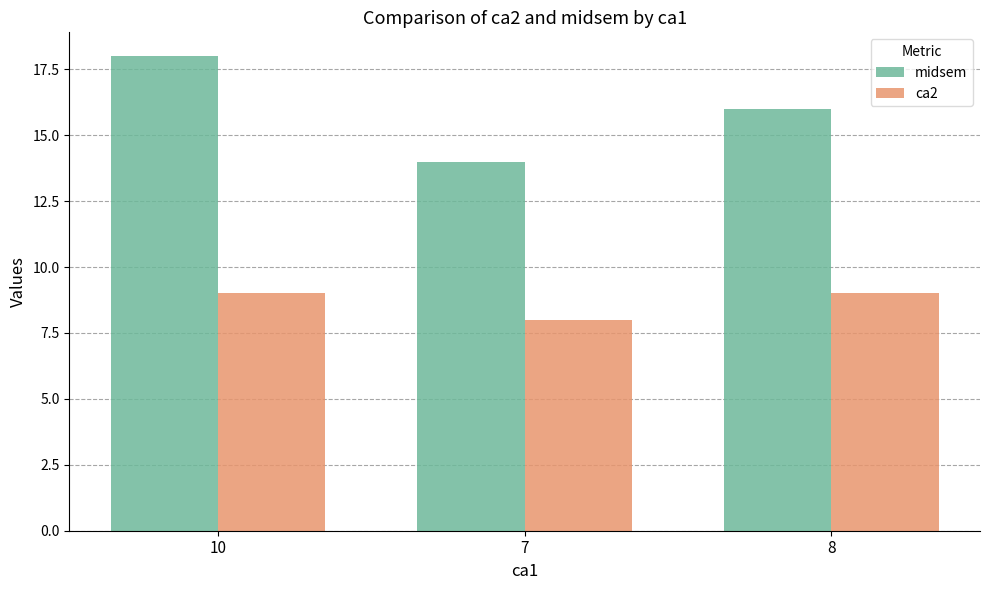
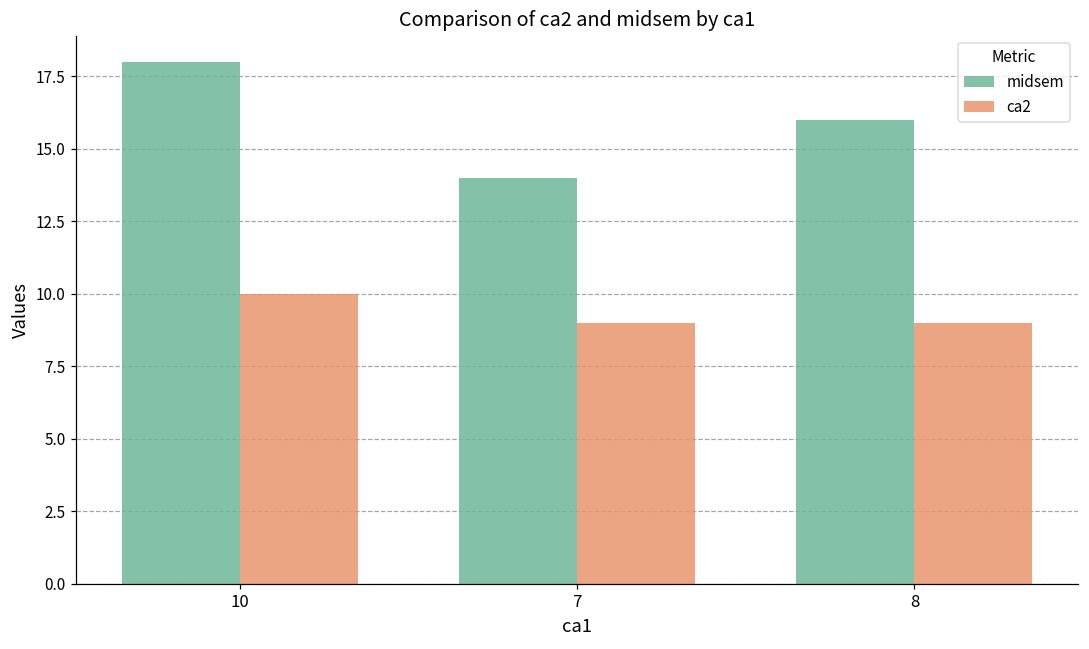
  {
    "midsem": {
      "10": 18,
      "7": 14,
      "8": 16
    },
    "ca2": {
-     "10": 9,
-     "7": 8,
+     "10": 10,
+     "7": 9,
      "8": 9
    }
  }
